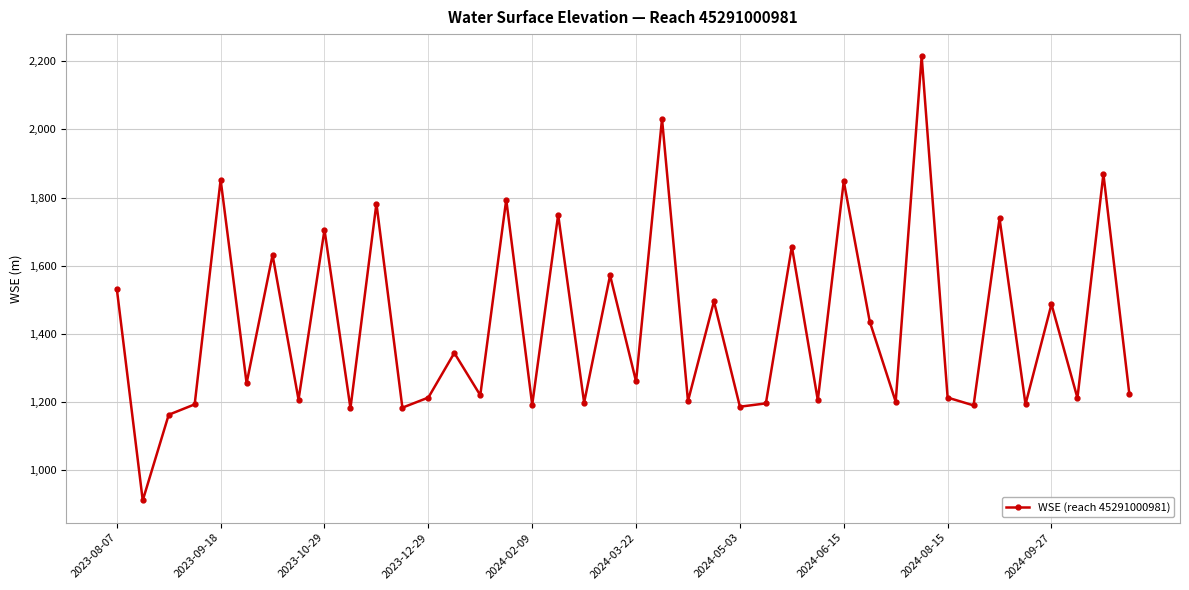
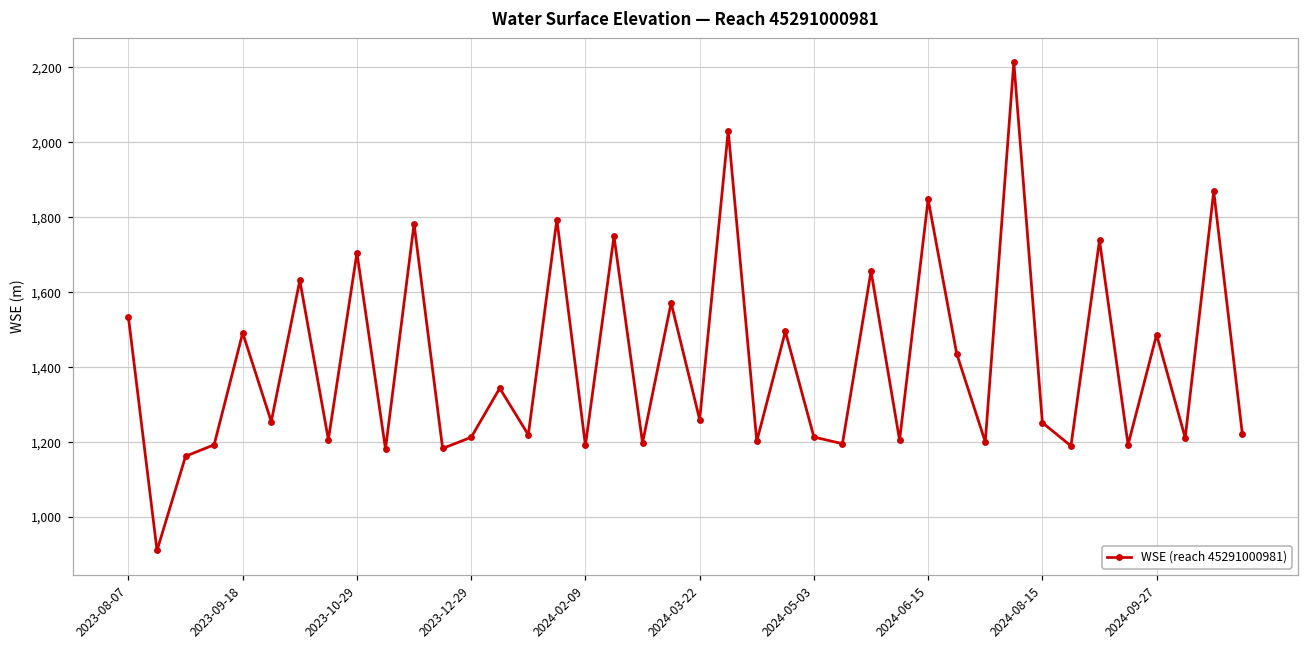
  {
    "2023-08-07": "1,530",
-   "2023-09-18": "1,850",
+   "2023-09-18": "1,490",
    "2023-10-29": "1,710",
    "2023-12-29": "1,210",
    "2024-02-09": "1,190",
    "2024-03-22": "1,260",
-   "2024-05-03": "1,190",
+   "2024-05-03": "1,210",
    "2024-06-15": "1,850",
-   "2024-08-15": "1,210",
+   "2024-08-15": "1,250",
    "2024-09-27": "1,490"
  }
